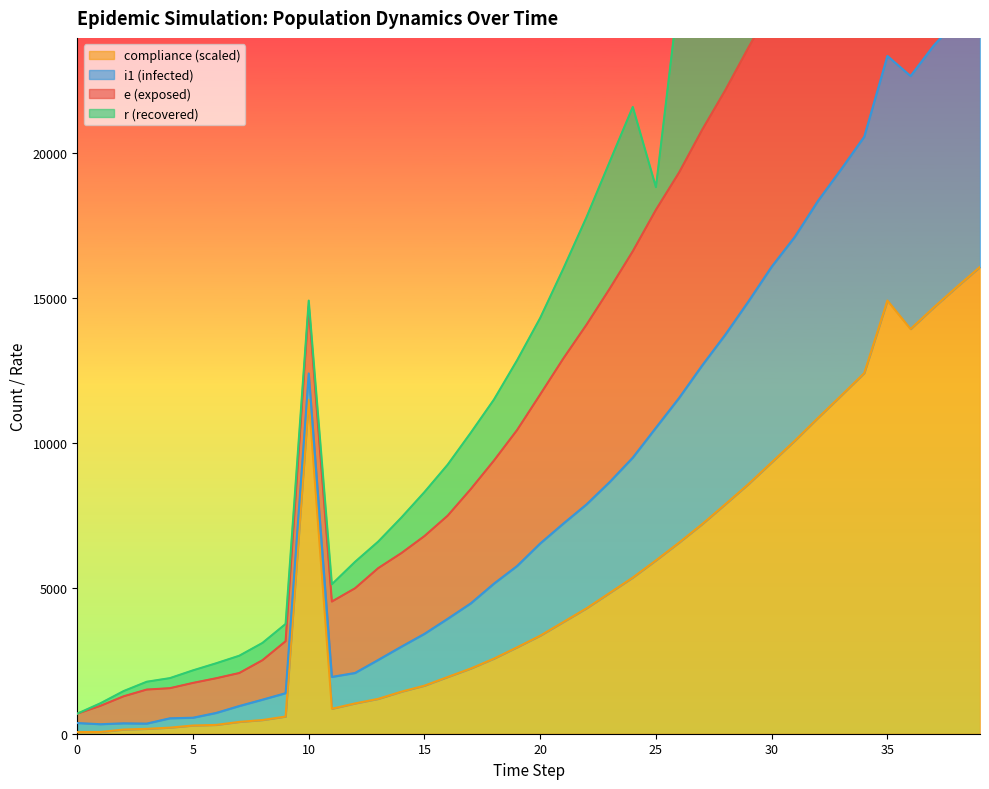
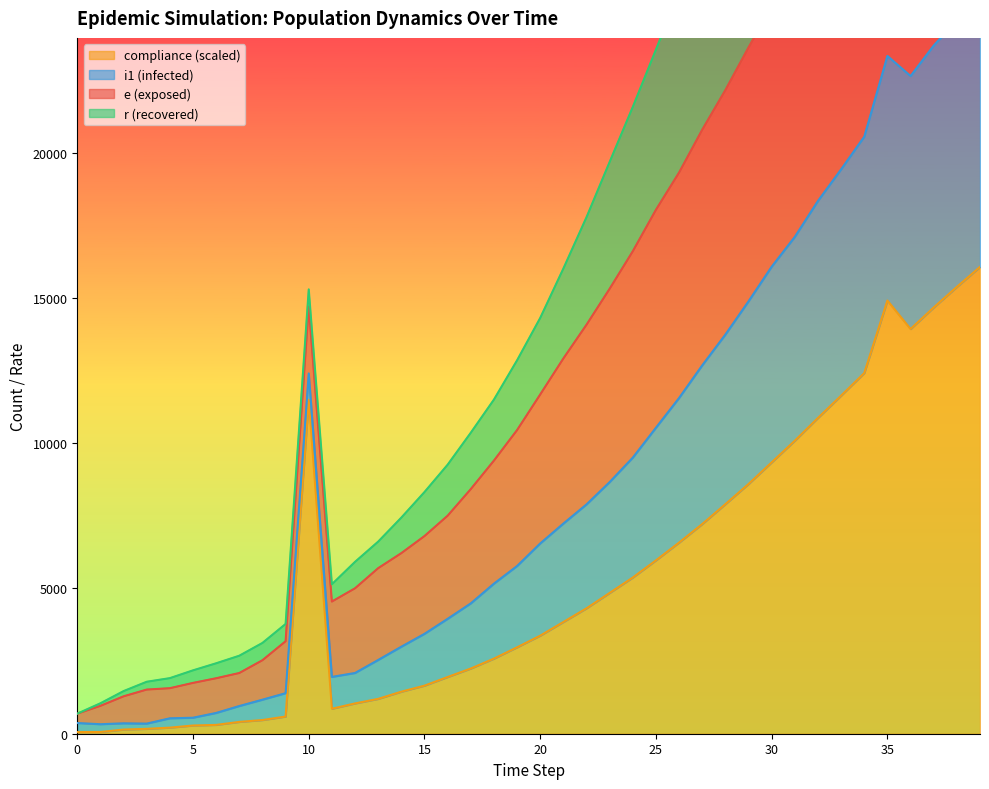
  {
    "compliance (scaled)": {
      "0": 100,
      "5": 300,
      "10": 11500,
      "15": 1700,
      "20": 3400,
      "25": 6000,
      "30": 9300,
      "35": 14900
    },
    "i1 (infected)": {
      "0": 300,
      "5": 300,
      "10": 900,
      "15": 1800,
      "20": 3200,
      "25": 4600,
      "30": 6700,
      "35": 8400
    },
    "e (exposed)": {
      "5": 1200,
      "10": 2300,
      "15": 3400,
      "20": 5100,
      "25": 7500
    },
    "r (recovered)": {
      "5": 400,
-     "10": 200,
+     "10": 600,
      "15": 1500,
      "20": 2600,
-     "25": 800
+     "25": 5500
    }
  }
